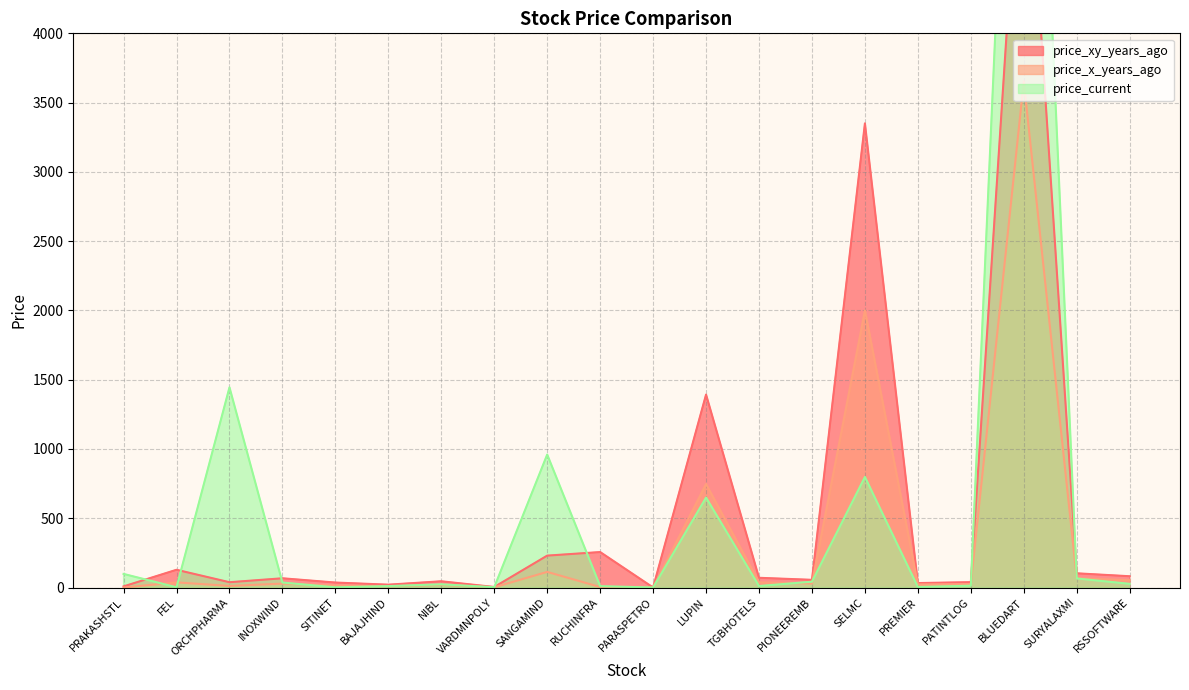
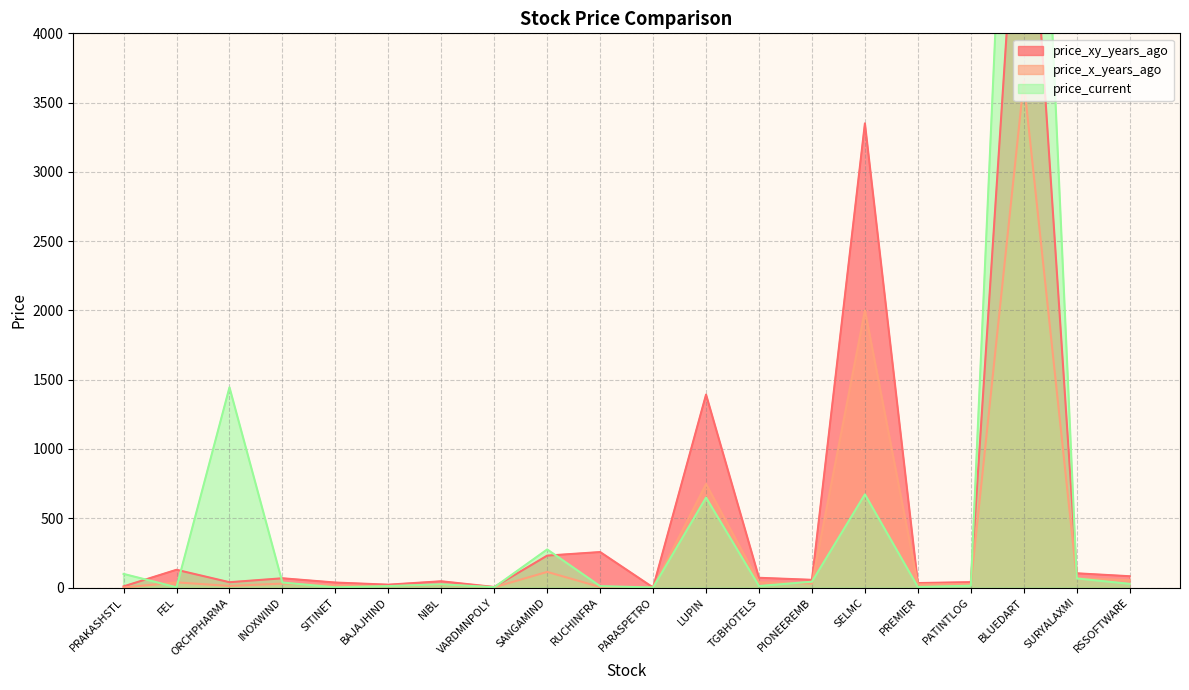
  {
    "price_current": {
      "PRAKASHSTL": 100,
      "FEL": 0,
      "ORCHPHARMA": 1440,
-     "SANGAMIND": 960,
+     "SANGAMIND": 270,
      "LUPIN": 650,
      "TGBHOTELS": 10,
-     "SELMC": 800,
+     "SELMC": 670,
      "RSSOFTWARE": 30
    }
  }
